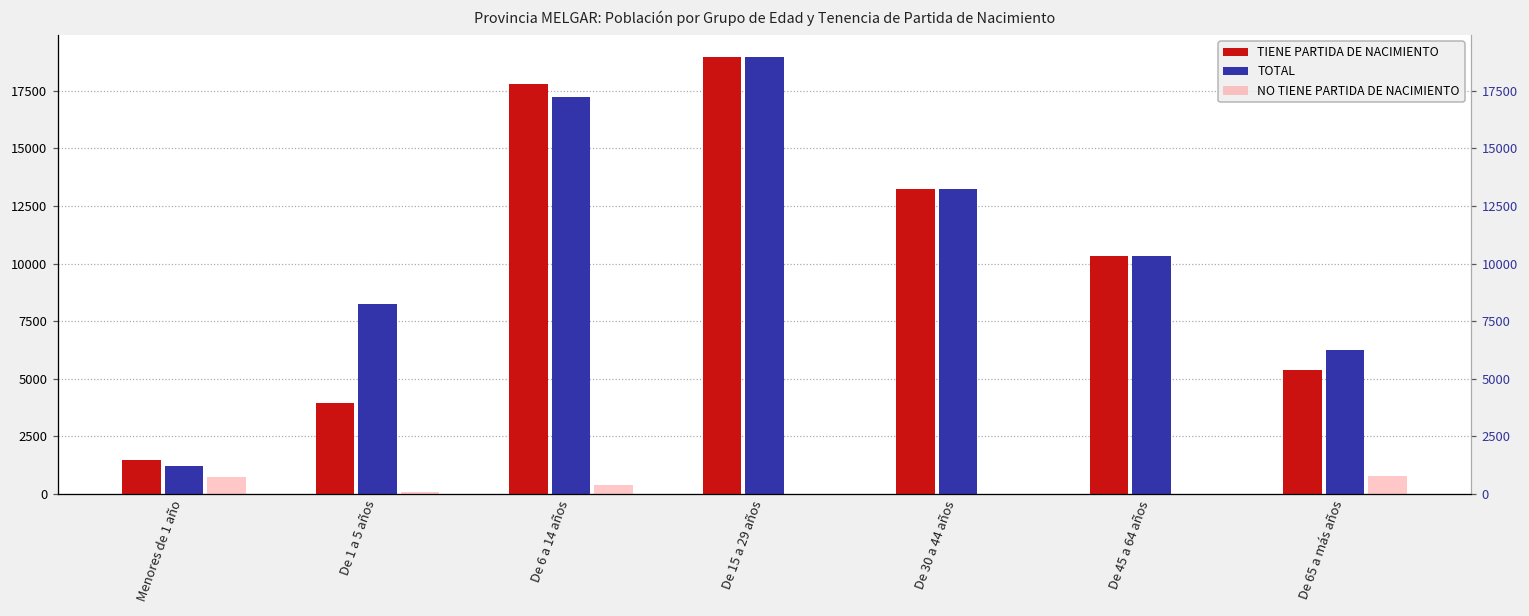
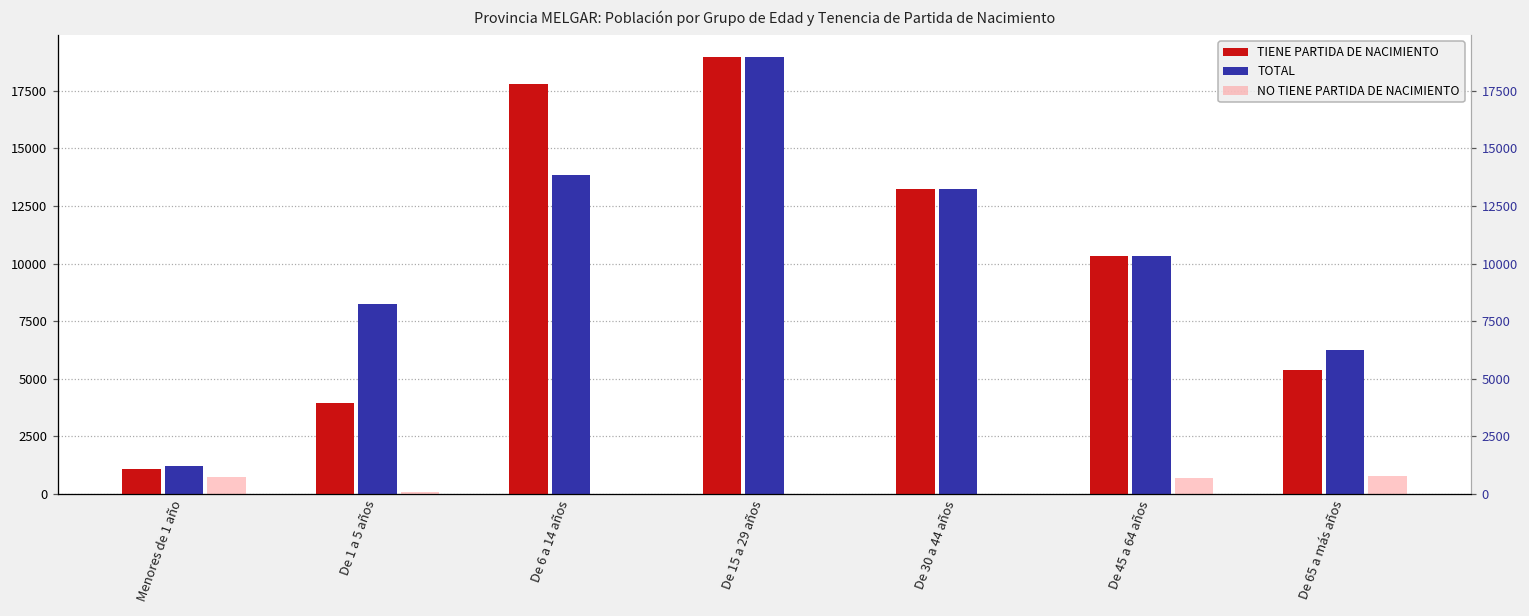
  {
    "TIENE PARTIDA DE NACIMIENTO": {
-     "Menores de 1 año": 1500,
+     "Menores de 1 año": 1100,
      "De 1 a 5 años": 4000,
      "De 6 a 14 años": 17800,
      "De 15 a 29 años": 19000,
      "De 30 a 44 años": 13300,
      "De 45 a 64 años": 10300,
      "De 65 a más años": 5400
    },
    "TOTAL": {
      "Menores de 1 año": 1200,
      "De 1 a 5 años": 8300,
-     "De 6 a 14 años": 17200,
+     "De 6 a 14 años": 13800,
      "De 15 a 29 años": 19000,
      "De 30 a 44 años": 13300,
      "De 45 a 64 años": 10300,
      "De 65 a más años": 6300
    },
    "NO TIENE PARTIDA DE NACIMIENTO": {
      "Menores de 1 año": 700,
-     "De 6 a 14 años": 400,
-     "De 45 a 64 años": 0,
+     "De 6 a 14 años": 0,
+     "De 45 a 64 años": 700,
      "De 65 a más años": 800
    }
  }
